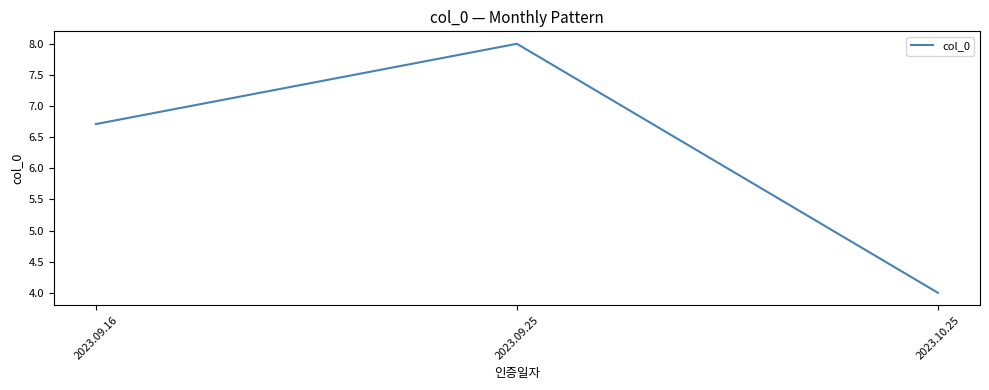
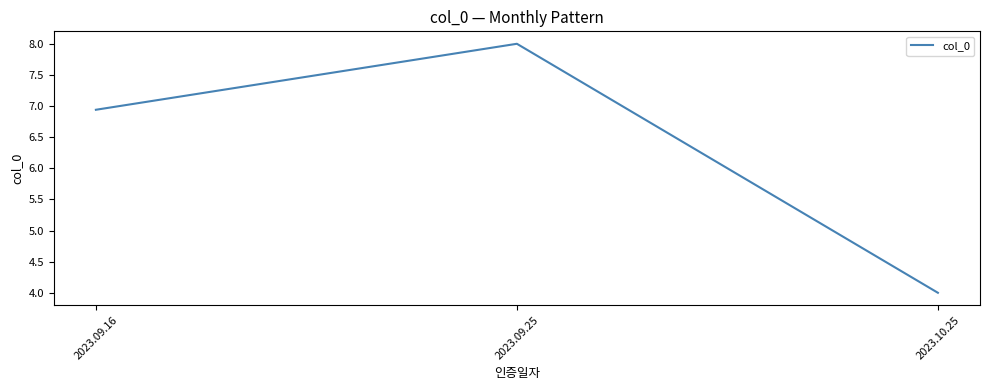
  {
-   "2023.09.16": 6.7,
+   "2023.09.16": 6.9,
    "2023.09.25": 8.0,
    "2023.10.25": 4.0
  }
